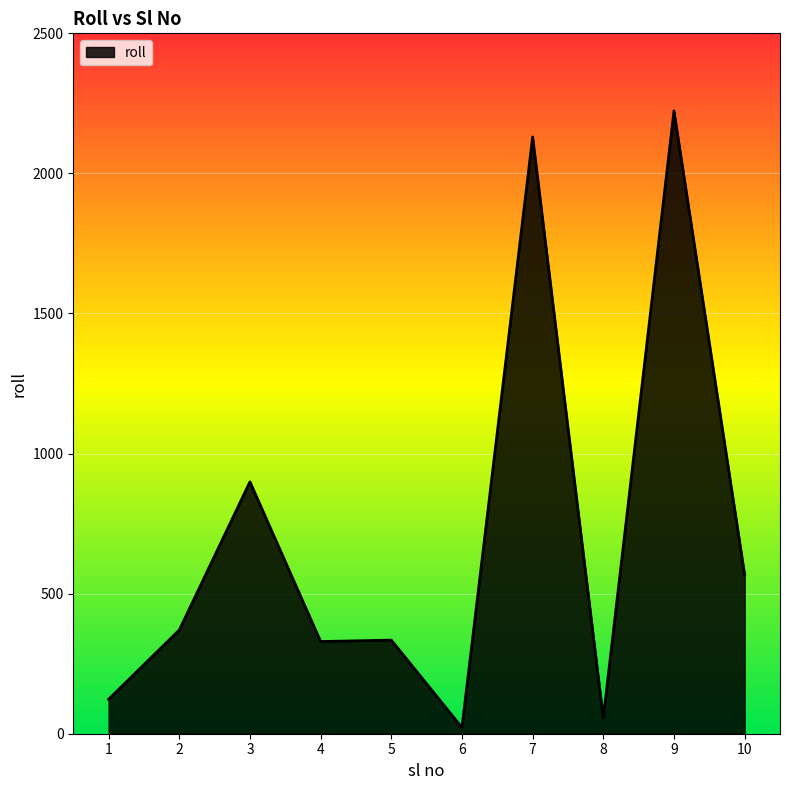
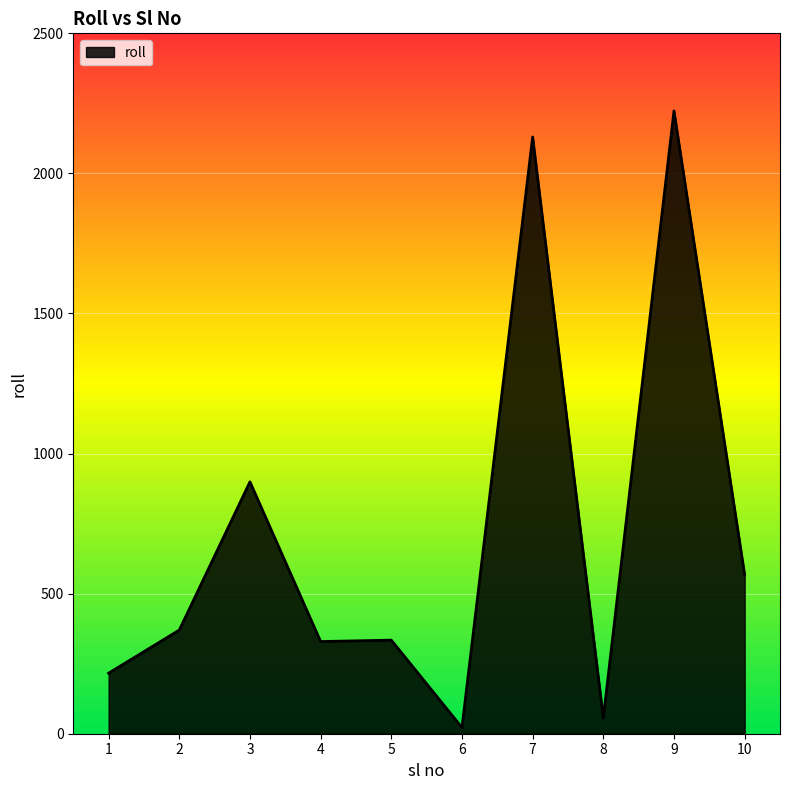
  {
-   "1": 120,
+   "1": 220,
    "2": 370,
    "3": 900,
    "4": 330,
    "5": 330,
    "6": 20,
    "7": 2130,
    "8": 60,
    "9": 2220,
    "10": 570
  }
